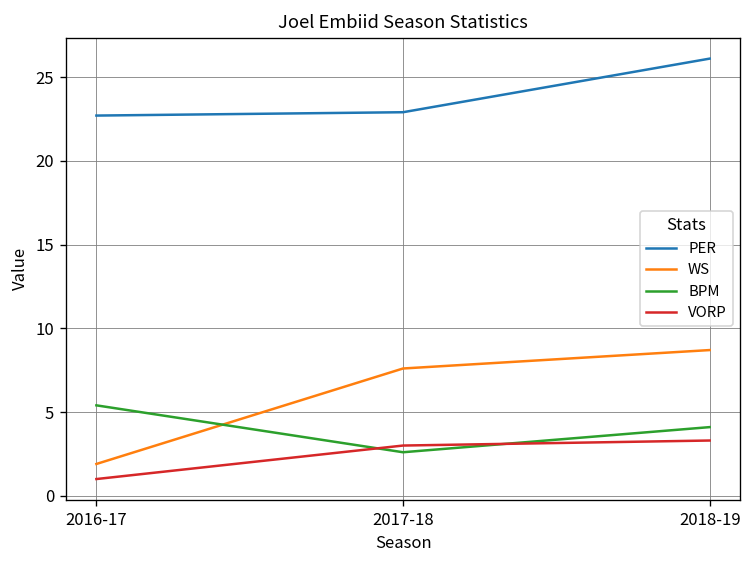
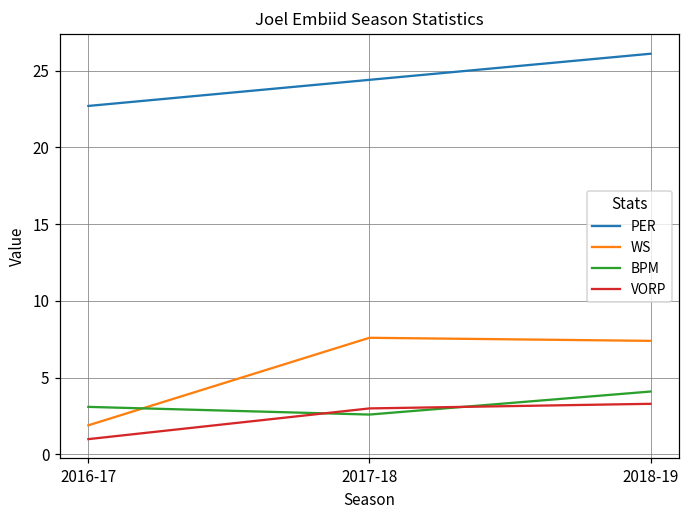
  {
    "PER": {
      "2016-17": 22.7,
-     "2017-18": 22.9,
+     "2017-18": 24.4,
      "2018-19": 26.1
    },
    "WS": {
      "2016-17": 1.9,
      "2017-18": 7.6,
-     "2018-19": 8.7
+     "2018-19": 7.4
    },
    "BPM": {
-     "2016-17": 5.4,
+     "2016-17": 3.1,
      "2017-18": 2.6,
      "2018-19": 4.1
    },
    "VORP": {
      "2016-17": 1.0,
      "2017-18": 3.0,
      "2018-19": 3.3
    }
  }
